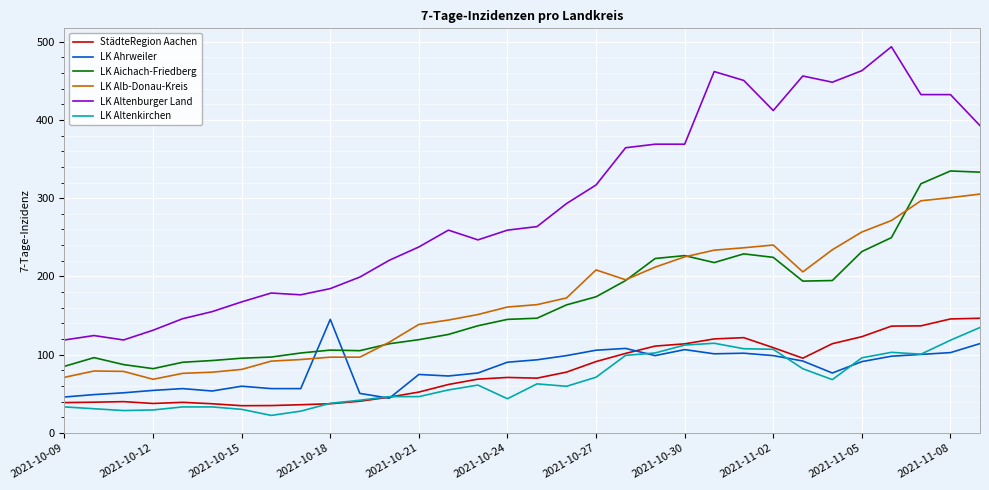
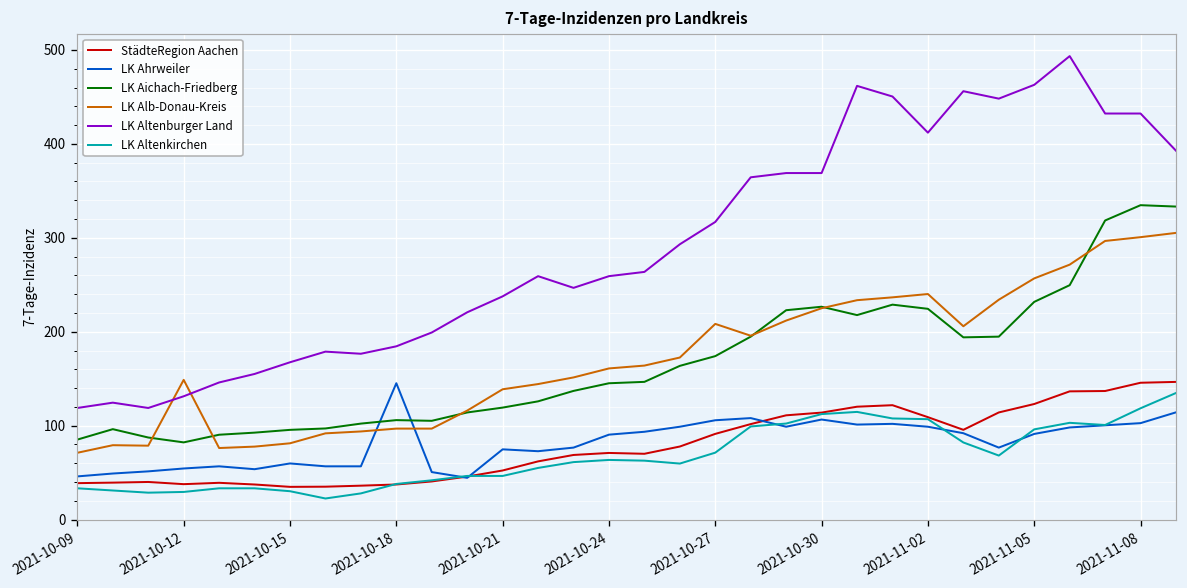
  {
    "StädteRegion Aachen": {
      "2021-10-09": 40,
      "2021-10-12": 40,
      "2021-10-15": 30,
      "2021-10-21": 50,
      "2021-10-24": 70,
      "2021-10-27": 90,
      "2021-11-05": 120,
      "2021-11-08": 150
    },
    "LK Ahrweiler": {
      "2021-10-09": 50,
      "2021-10-12": 50,
      "2021-10-15": 60,
      "2021-10-18": 150,
      "2021-10-21": 70,
      "2021-10-24": 90,
      "2021-10-27": 110,
      "2021-10-30": 110,
      "2021-11-02": 100,
      "2021-11-05": 90,
      "2021-11-08": 100
    },
    "LK Aichach-Friedberg": {
      "2021-10-09": 90,
      "2021-10-12": 80,
      "2021-10-15": 100,
      "2021-10-18": 110,
      "2021-10-21": 120,
      "2021-10-24": 150,
      "2021-10-27": 170,
      "2021-11-02": 220,
      "2021-11-05": 230,
      "2021-11-08": 330
    },
    "LK Alb-Donau-Kreis": {
      "2021-10-09": 70,
-     "2021-10-12": 70,
+     "2021-10-12": 150,
      "2021-10-15": 80,
      "2021-10-18": 100,
      "2021-10-21": 140,
      "2021-10-24": 160,
      "2021-10-27": 210,
      "2021-11-02": 240,
      "2021-11-05": 260,
      "2021-11-08": 300
    },
    "LK Altenburger Land": {
      "2021-10-09": 120,
      "2021-10-12": 130,
      "2021-10-15": 170,
      "2021-10-18": 180,
      "2021-10-21": 240,
      "2021-10-24": 260,
      "2021-10-27": 320,
      "2021-10-30": 370,
      "2021-11-02": 410,
      "2021-11-05": 460,
      "2021-11-08": 430
    },
    "LK Altenkirchen": {
      "2021-10-09": 30,
      "2021-10-12": 30,
      "2021-10-15": 30,
      "2021-10-21": 50,
-     "2021-10-24": 40,
+     "2021-10-24": 60,
      "2021-10-27": 70,
      "2021-11-05": 100,
      "2021-11-08": 120
    }
  }
